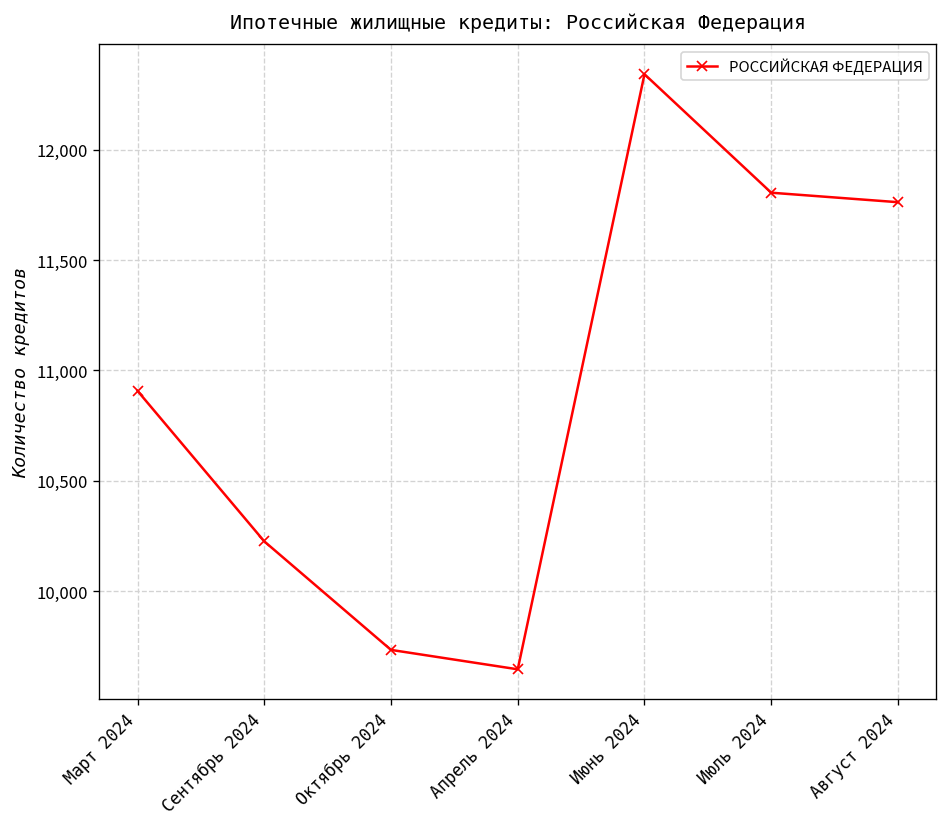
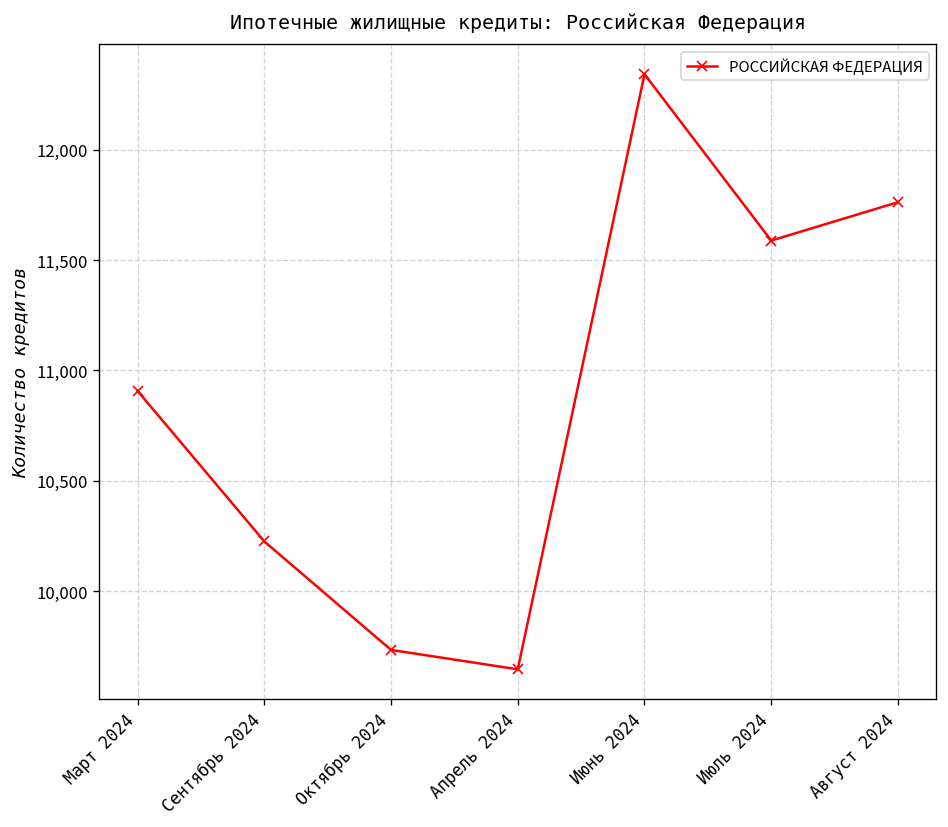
  {
    "Март 2024": "10,910",
    "Сентябрь 2024": "10,230",
    "Октябрь 2024": "9,730",
    "Апрель 2024": "9,650",
    "Июнь 2024": "12,340",
-   "Июль 2024": "11,810",
+   "Июль 2024": "11,590",
    "Август 2024": "11,760"
  }
